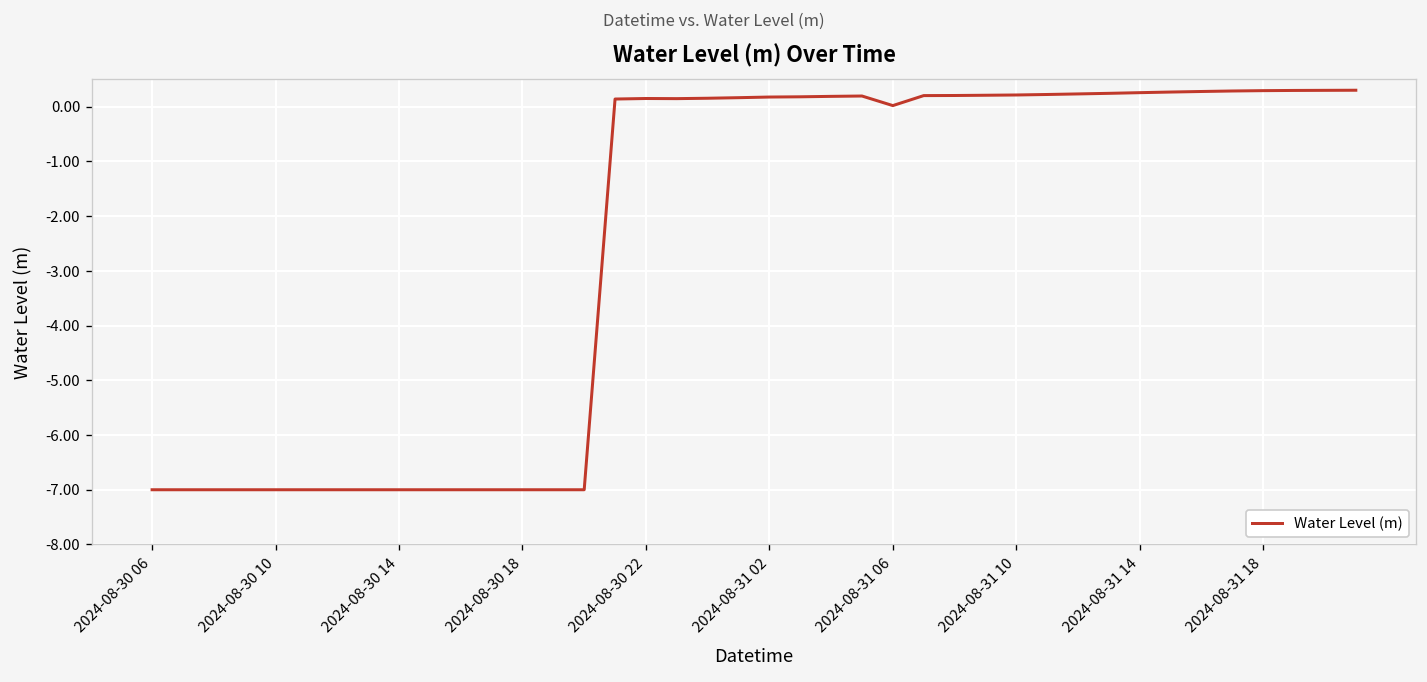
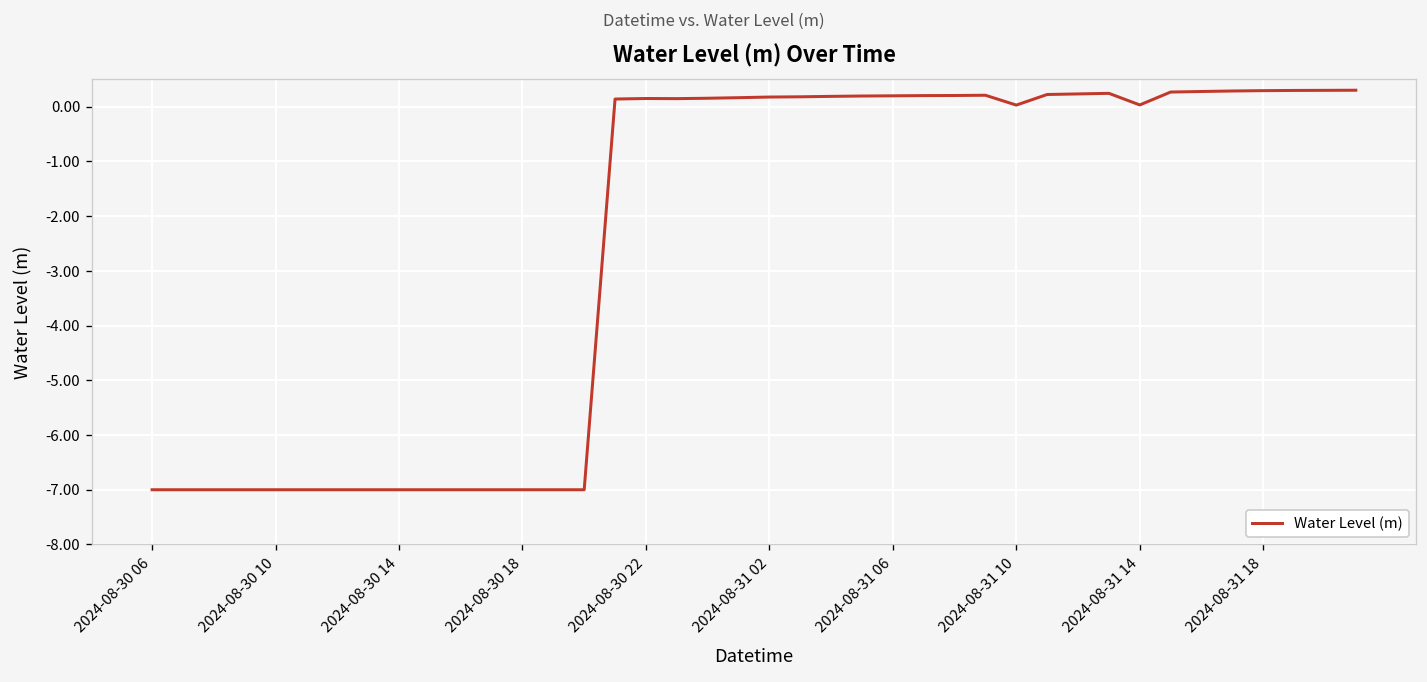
  {
    "2024-08-30 06": -7.0,
    "2024-08-30 10": -7.0,
    "2024-08-30 14": -7.0,
    "2024-08-30 18": -7.0,
    "2024-08-30 22": 0.1,
    "2024-08-31 02": 0.2,
-   "2024-08-31 06": 0.0,
-   "2024-08-31 10": 0.2,
-   "2024-08-31 14": 0.3,
+   "2024-08-31 06": 0.2,
+   "2024-08-31 10": 0.0,
+   "2024-08-31 14": 0.0,
    "2024-08-31 18": 0.3
  }
